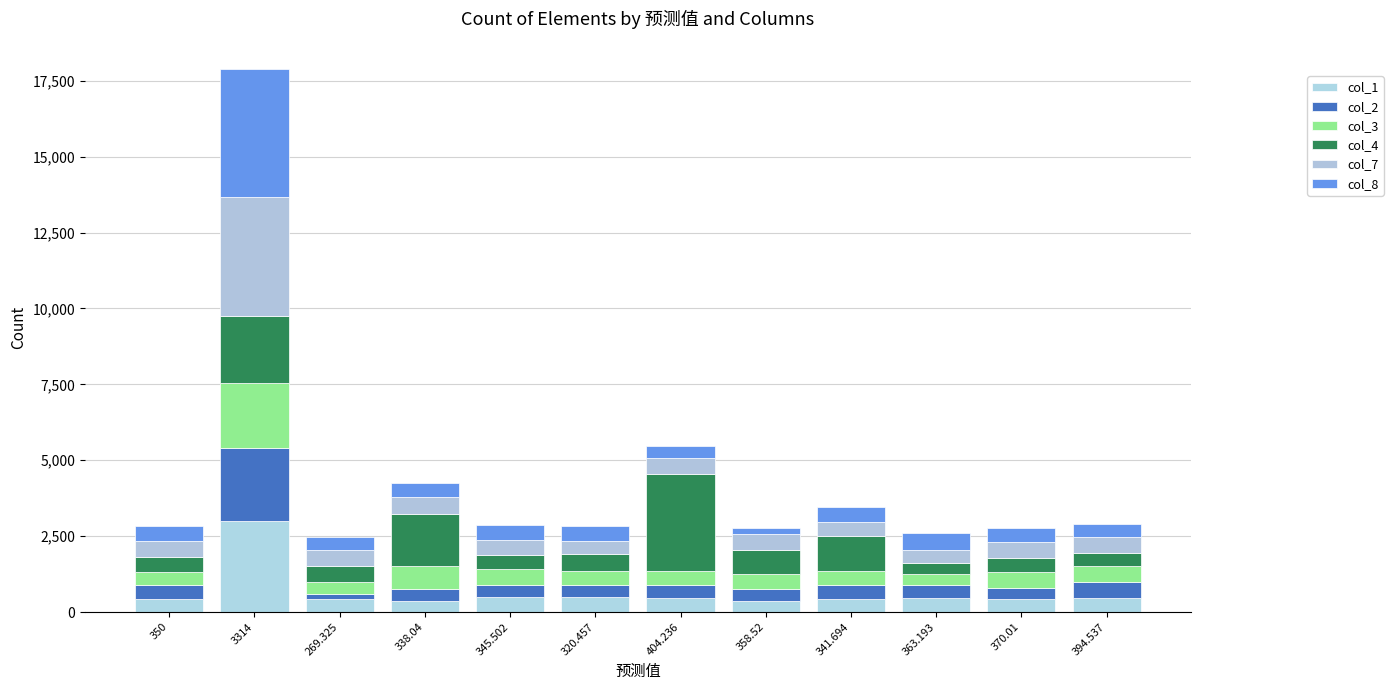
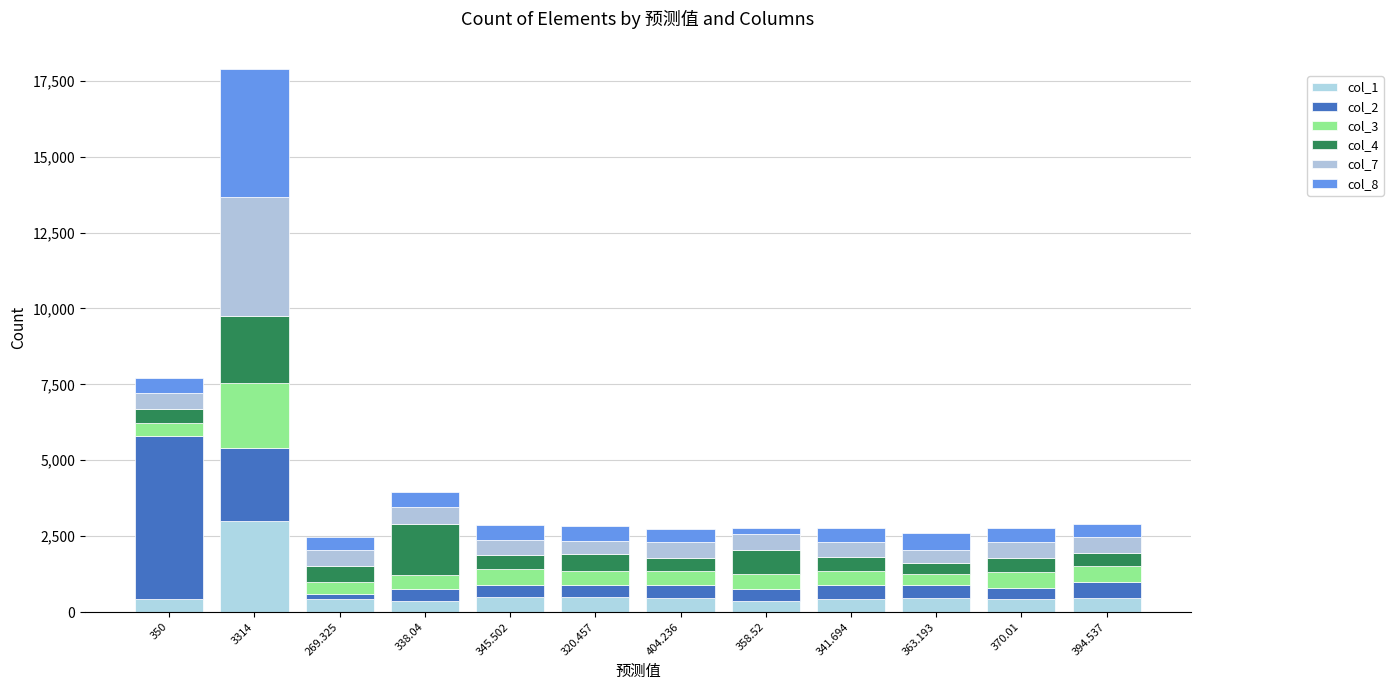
  {
    "col_2": {
-     "350": "500",
+     "350": "5,300",
      "3314": "2,400",
      "269.325": "200",
      "338.04": "400",
      "345.502": "400",
      "320.457": "400",
      "404.236": "400",
      "358.52": "400",
      "341.694": "500",
      "363.193": "400",
      "370.01": "300",
      "394.537": "600"
    },
    "col_3": {
      "350": "400",
      "3314": "2,100",
      "269.325": "400",
-     "338.04": "800",
+     "338.04": "500",
      "345.502": "500",
      "320.457": "500",
      "404.236": "400",
      "358.52": "500",
      "341.694": "500",
      "363.193": "400",
      "370.01": "500",
      "394.537": "500"
    },
    "col_4": {
      "350": "500",
      "3314": "2,200",
      "269.325": "500",
      "338.04": "1,700",
      "345.502": "500",
      "320.457": "500",
-     "404.236": "3,200",
+     "404.236": "400",
      "358.52": "800",
-     "341.694": "1,100",
+     "341.694": "500",
      "363.193": "400",
      "370.01": "500",
      "394.537": "400"
    },
    "col_8": {
      "350": "500",
      "3314": "4,200",
      "269.325": "400",
      "338.04": "500",
      "345.502": "500",
      "320.457": "500",
      "404.236": "400",
      "358.52": "200",
      "341.694": "500",
      "363.193": "600",
      "370.01": "500",
      "394.537": "500"
    }
  }
